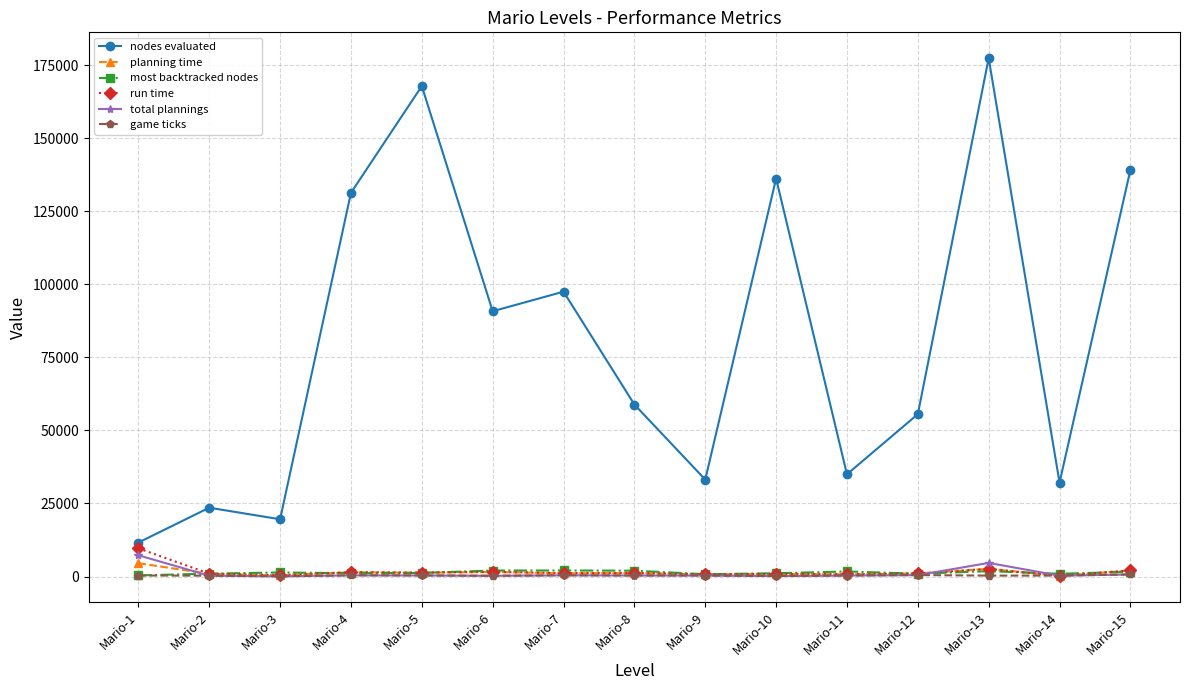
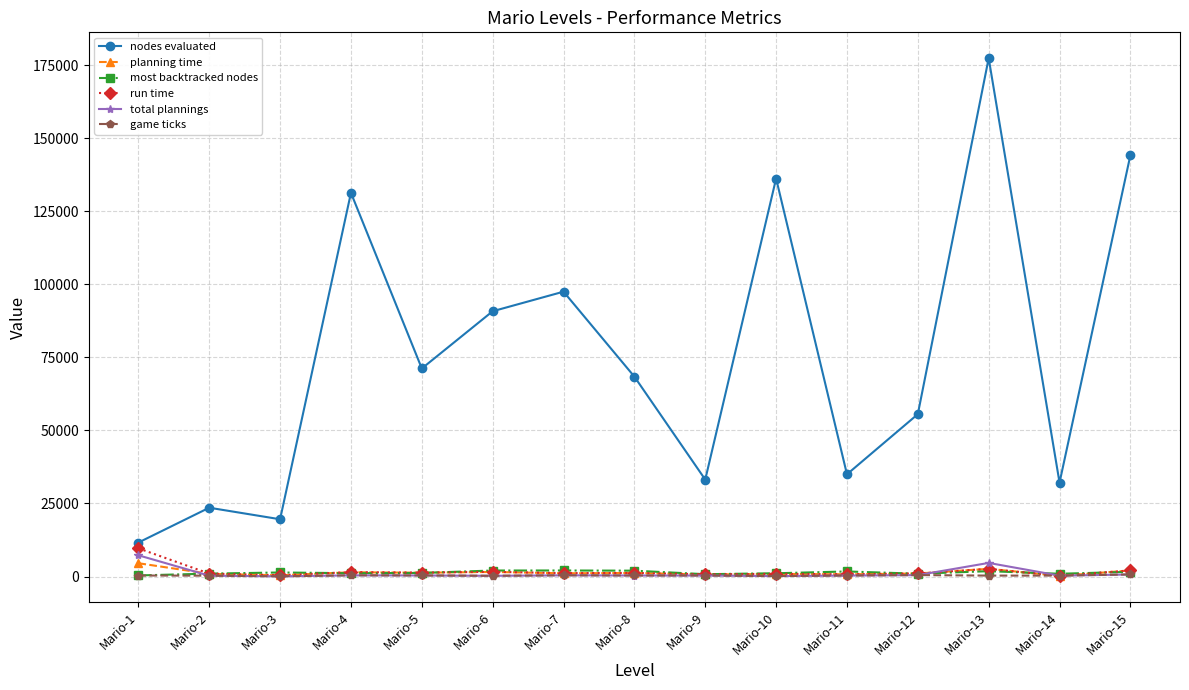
  {
    "nodes evaluated": {
      "Mario-1": 12000,
      "Mario-2": 24000,
      "Mario-3": 20000,
      "Mario-4": 131000,
-     "Mario-5": 168000,
+     "Mario-5": 71000,
      "Mario-6": 91000,
      "Mario-7": 97000,
-     "Mario-8": 59000,
+     "Mario-8": 68000,
      "Mario-9": 33000,
      "Mario-10": 136000,
      "Mario-11": 35000,
      "Mario-12": 56000,
      "Mario-13": 177000,
      "Mario-14": 32000,
-     "Mario-15": 139000
+     "Mario-15": 144000
    },
    "planning time": {
      "Mario-1": 5000
    },
    "most backtracked nodes": {
      "Mario-3": 1000,
      "Mario-7": 2000,
      "Mario-11": 2000
    },
    "run time": {
      "Mario-1": 10000
    },
    "total plannings": {
      "Mario-1": 7000,
      "Mario-13": 5000
    },
    "game ticks": {
      "Mario-13": 0
    }
  }
